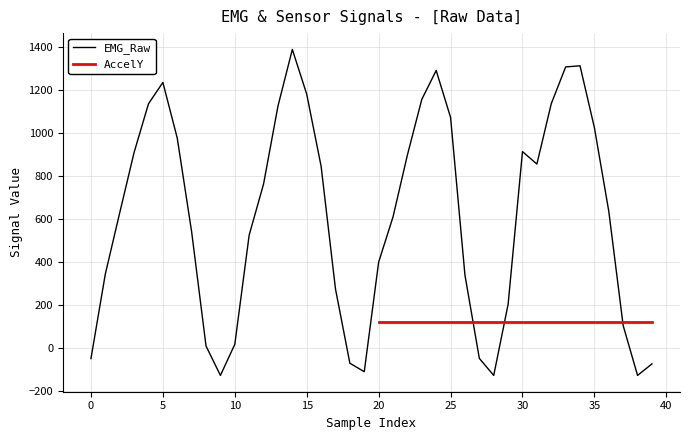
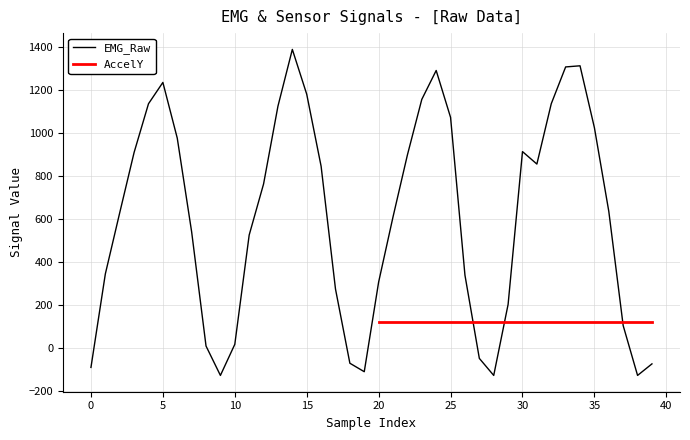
  {
    "EMG_Raw": {
-     "0": -50,
+     "0": -90,
      "5": 1240,
      "10": 20,
      "15": 1180,
-     "20": 400,
+     "20": 310,
      "25": 1070,
      "30": 910,
      "35": 1030
    },
    "AccelY": {
      "20": 120,
      "25": 120,
      "30": 120,
      "35": 120
    }
  }
